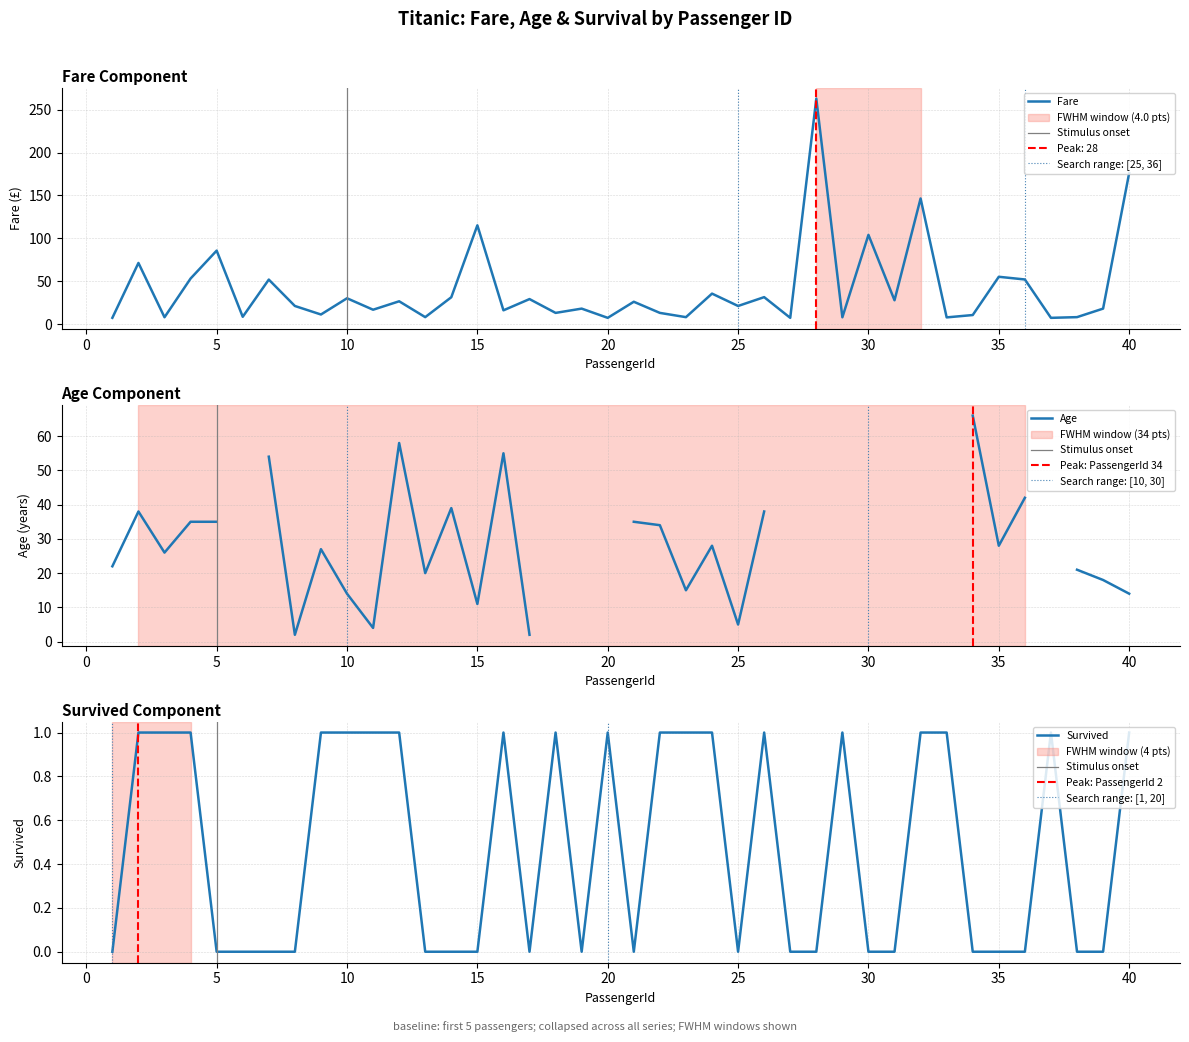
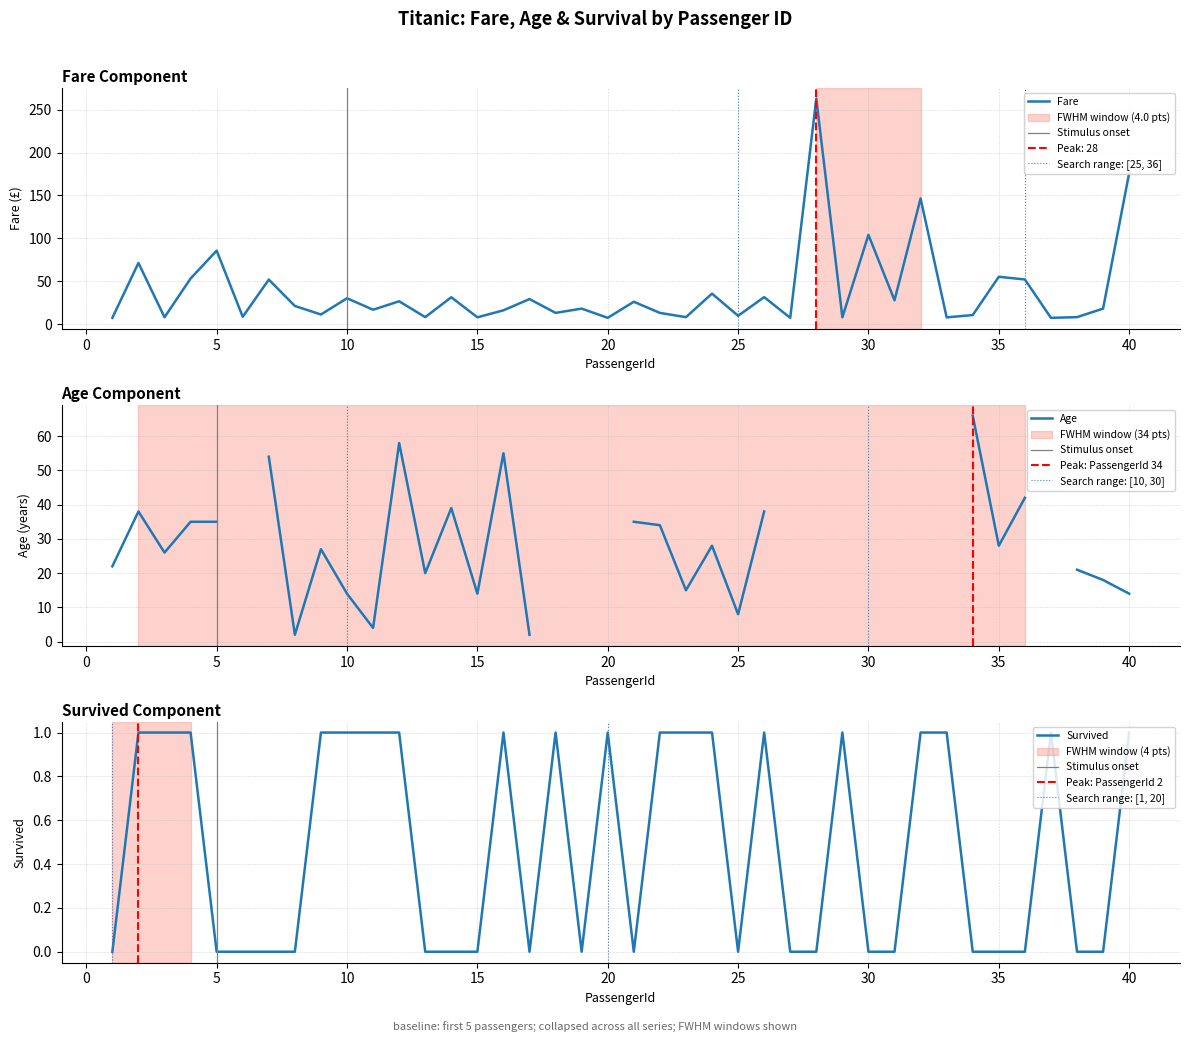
  {
    "Fare Component": {
      "5": 90,
      "10": 30,
-     "15": 120,
+     "15": 10,
      "20": 10,
-     "25": 20,
+     "25": 10,
      "30": 100,
      "35": 60
    },
    "Age Component": {
      "5": 35,
      "10": 14,
-     "15": 11,
-     "25": 5,
+     "15": 14,
+     "25": 8,
      "35": 28,
      "40": 14
    },
    "Survived Component": {
      "5": 0.00,
      "10": 1.00,
      "15": 0.00,
      "20": 1.00,
      "25": 0.00,
      "30": 0.00,
      "35": 0.00
    }
  }
